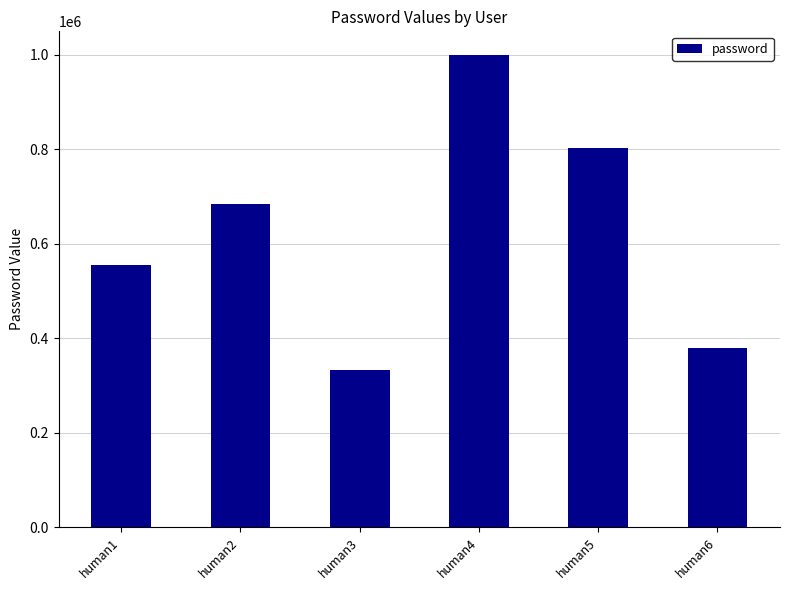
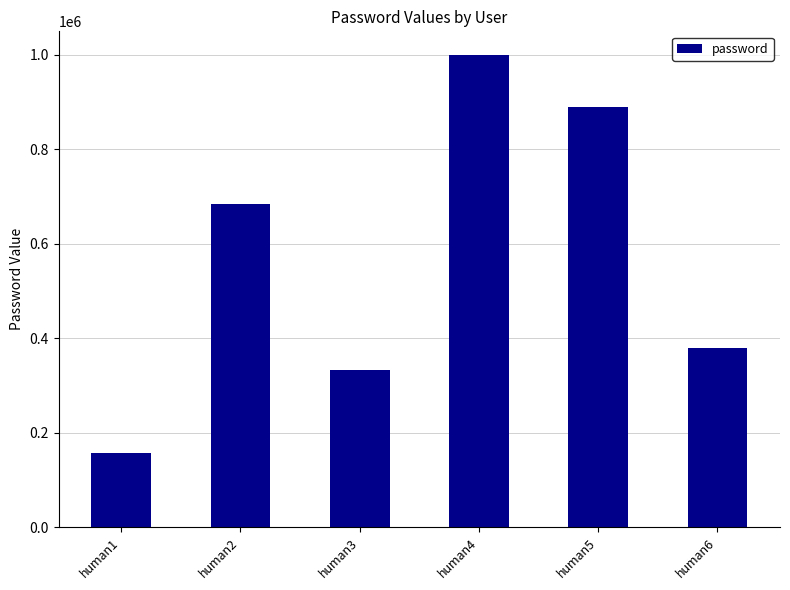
  {
-   "human1": 560000,
+   "human1": 160000,
    "human2": 680000,
    "human3": 330000,
    "human4": 1000000,
-   "human5": 800000,
+   "human5": 890000,
    "human6": 380000
  }
